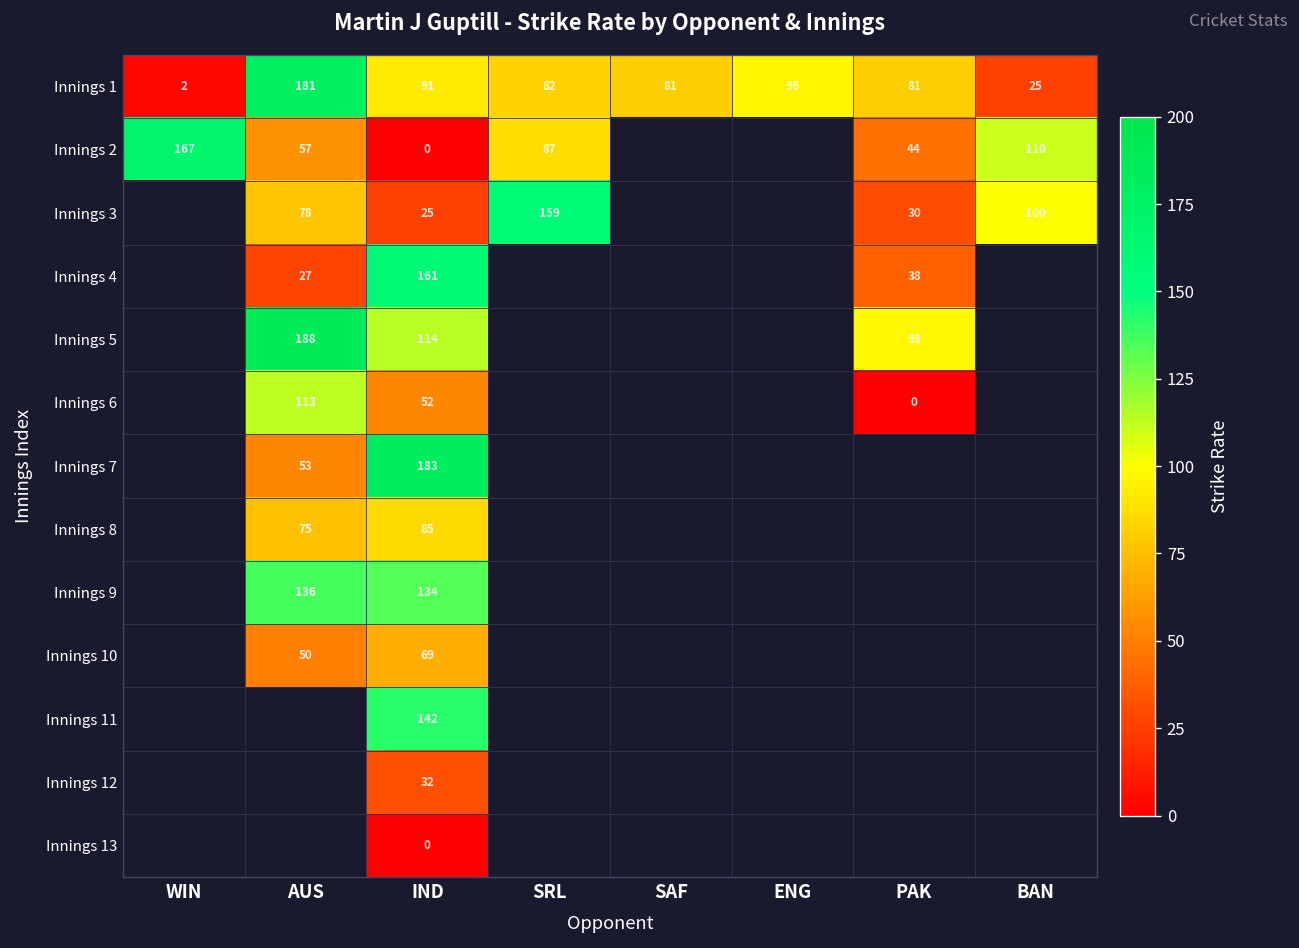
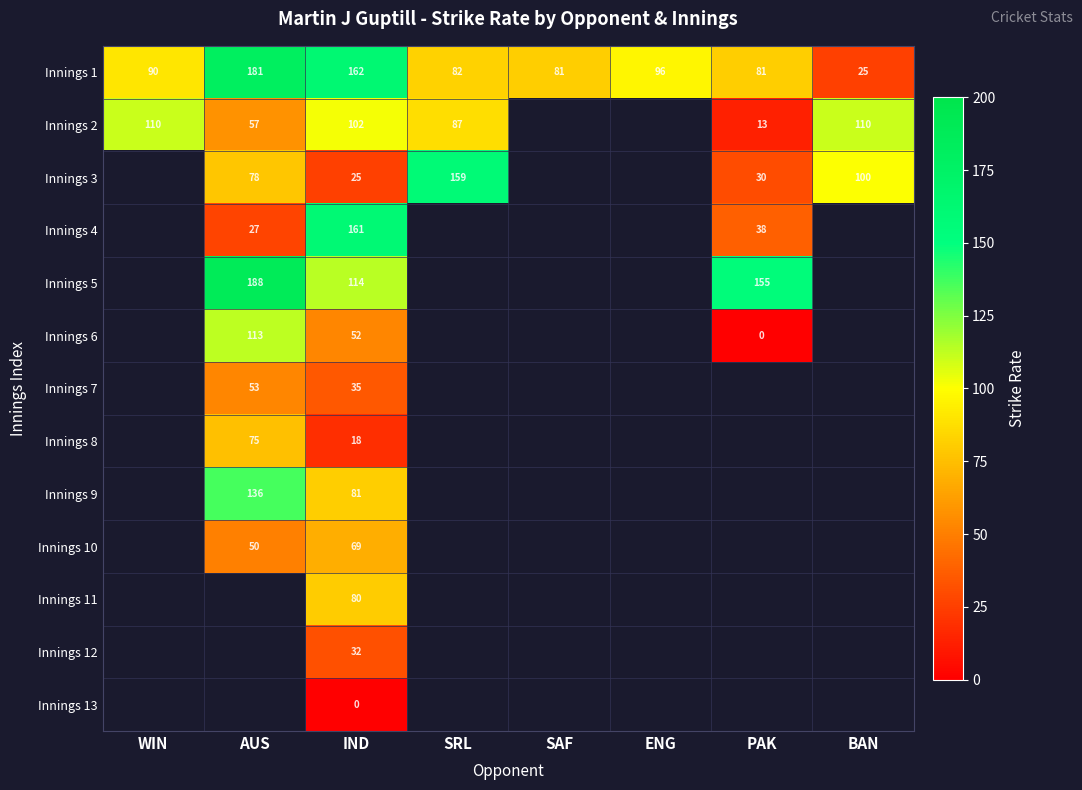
  {
    "Innings 1": {
-     "WIN": 2,
+     "WIN": 90,
      "AUS": 181,
-     "IND": 91,
+     "IND": 162,
      "SRL": 82,
      "SAF": 81,
      "ENG": 96,
      "PAK": 81,
      "BAN": 25
    },
    "Innings 2": {
-     "WIN": 167,
+     "WIN": 110,
      "AUS": 57,
-     "IND": 0,
+     "IND": 102,
      "SRL": 87,
-     "PAK": 44,
+     "PAK": 13,
      "BAN": 110
    },
    "Innings 3": {
      "AUS": 78,
      "IND": 25,
      "SRL": 159,
      "PAK": 30,
      "BAN": 100
    },
    "Innings 4": {
      "AUS": 27,
      "IND": 161,
      "PAK": 38
    },
    "Innings 5": {
      "AUS": 188,
      "IND": 114,
-     "PAK": 98
+     "PAK": 155
    },
    "Innings 6": {
      "AUS": 113,
      "IND": 52,
      "PAK": 0
    },
    "Innings 7": {
      "AUS": 53,
-     "IND": 183
+     "IND": 35
    },
    "Innings 8": {
      "AUS": 75,
-     "IND": 85
+     "IND": 18
    },
    "Innings 9": {
      "AUS": 136,
-     "IND": 134
+     "IND": 81
    },
    "Innings 10": {
      "AUS": 50,
      "IND": 69
    },
    "Innings 11": {
-     "IND": 142
+     "IND": 80
    },
    "Innings 12": {
      "IND": 32
    },
    "Innings 13": {
      "IND": 0
    }
  }
